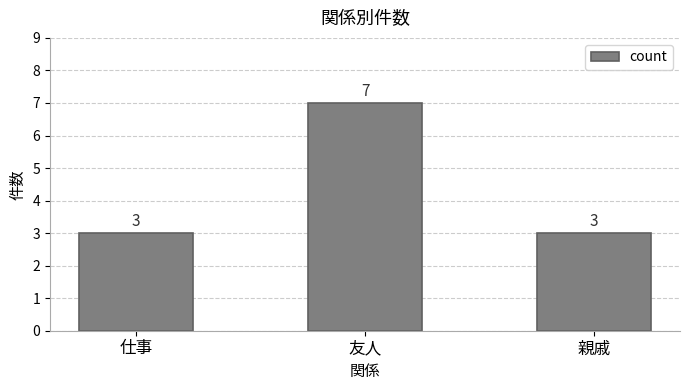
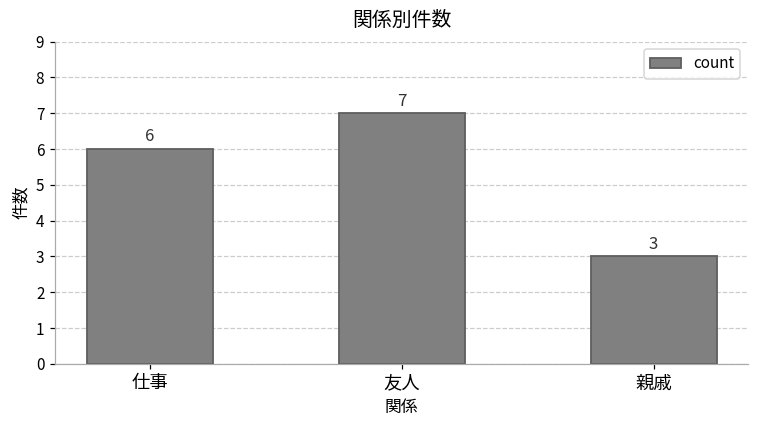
  {
-   "仕事": 3,
+   "仕事": 6,
    "友人": 7,
    "親戚": 3
  }
